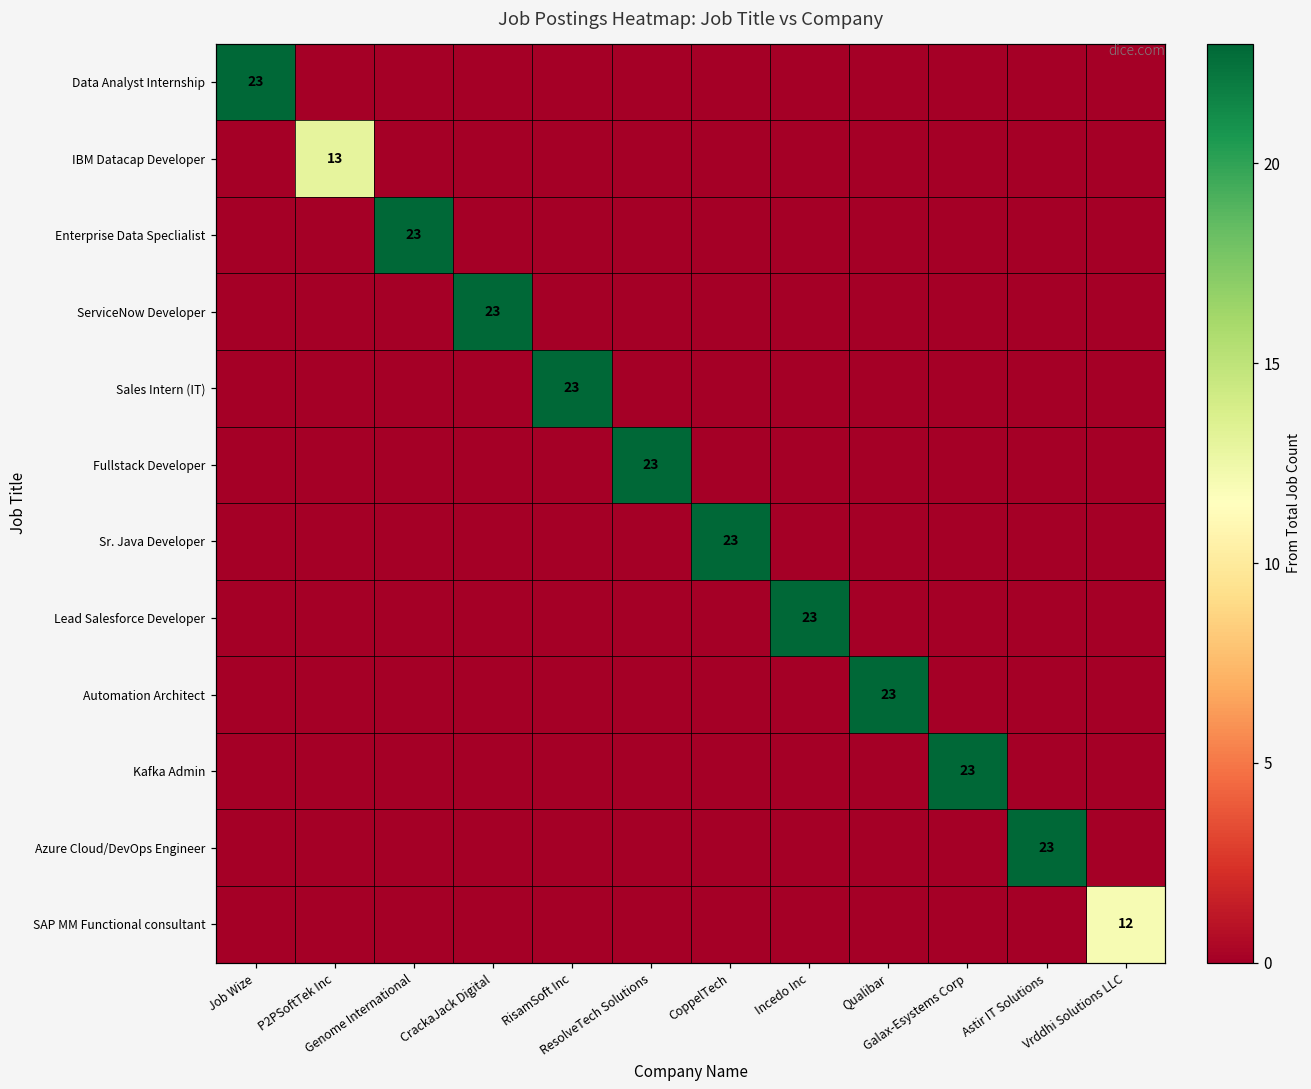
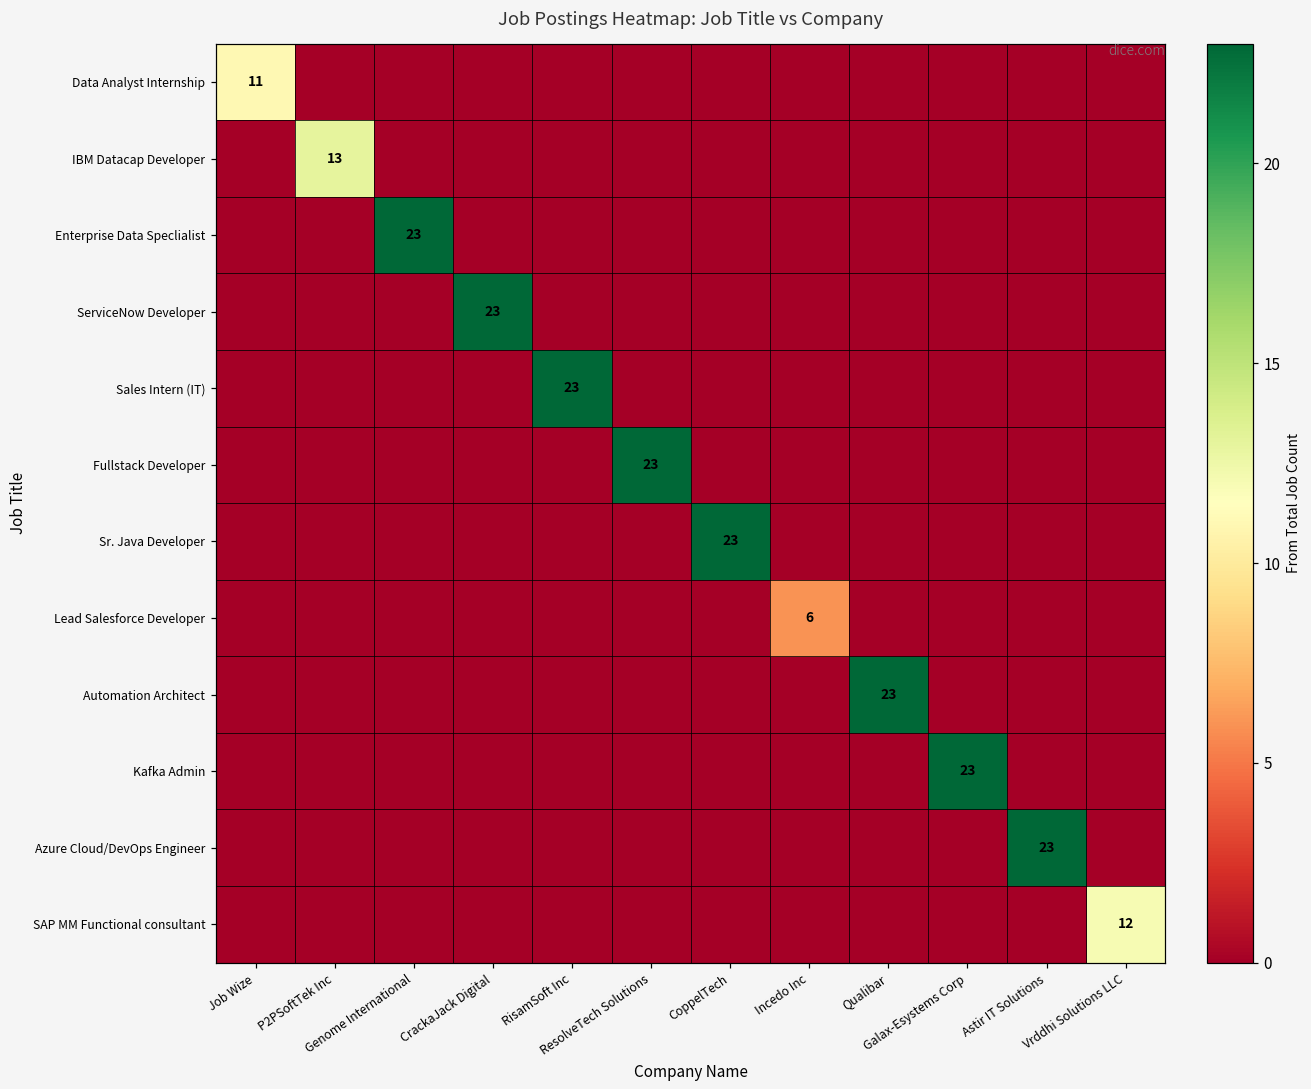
  {
    "Data Analyst Internship": {
-     "Job Wize": 23
+     "Job Wize": 11
    },
    "IBM Datacap Developer": {
      "P2PSoftTek Inc": 13
    },
    "Enterprise Data Speclialist": {
      "Genome International": 23
    },
    "ServiceNow Developer": {
      "CrackaJack Digital": 23
    },
    "Sales Intern (IT)": {
      "RisamSoft Inc": 23
    },
    "Fullstack Developer": {
      "ResolveTech Solutions": 23
    },
    "Sr. Java Developer": {
      "CoppelTech": 23
    },
    "Lead Salesforce Developer": {
-     "Incedo Inc": 23
+     "Incedo Inc": 6
    },
    "Automation Architect": {
      "Qualibar": 23
    },
    "Kafka Admin": {
      "Galax-Esystems Corp": 23
    },
    "Azure Cloud/DevOps Engineer": {
      "Astir IT Solutions": 23
    },
    "SAP MM Functional consultant": {
      "Vrddhi Solutions LLC": 12
    }
  }
